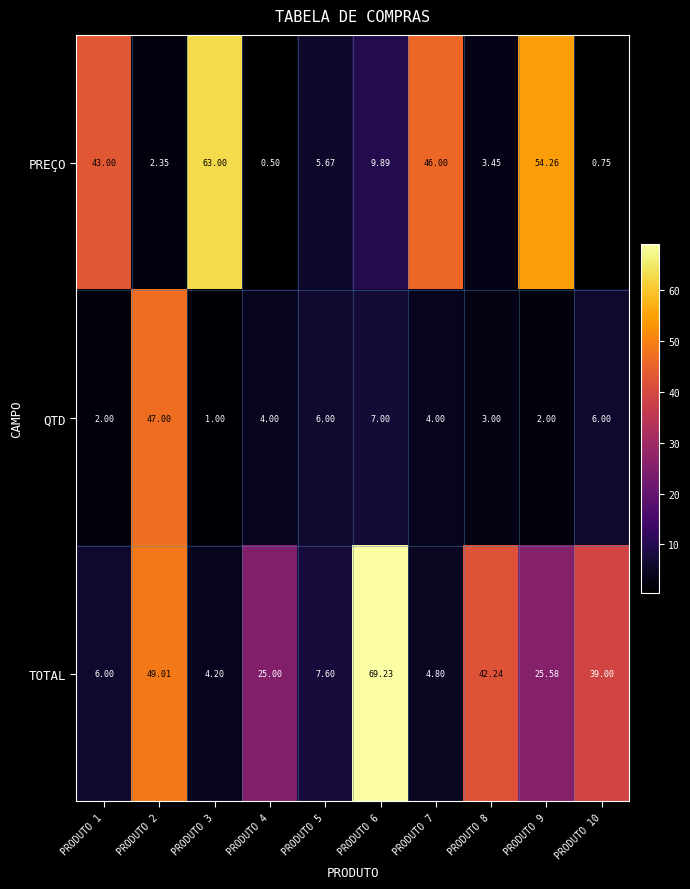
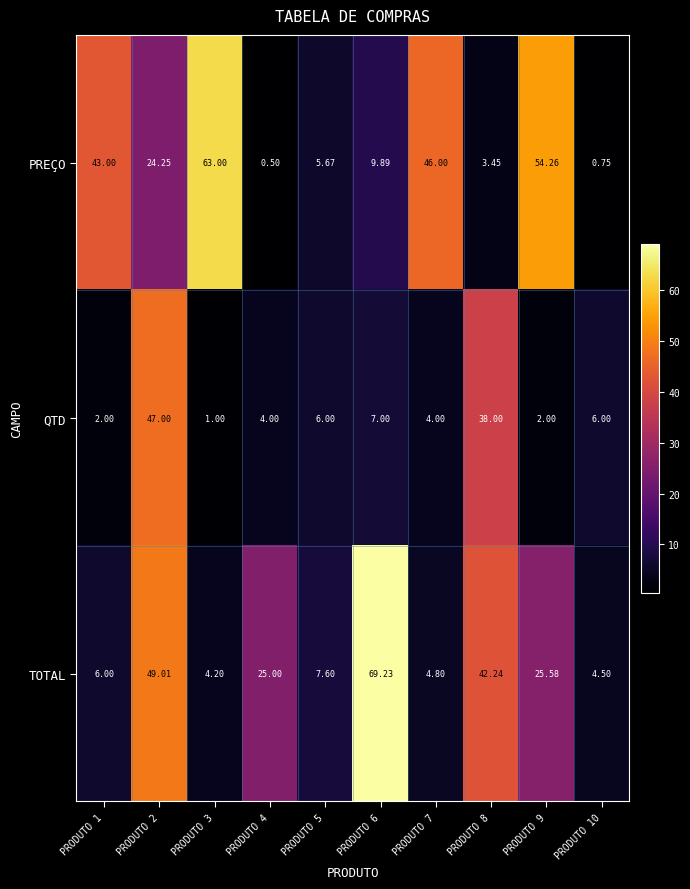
  {
    "PREÇO": {
      "PRODUTO 1": 43.00,
-     "PRODUTO 2": 2.35,
+     "PRODUTO 2": 24.25,
      "PRODUTO 3": 63.00,
      "PRODUTO 4": 0.50,
      "PRODUTO 5": 5.67,
      "PRODUTO 6": 9.89,
      "PRODUTO 7": 46.00,
      "PRODUTO 8": 3.45,
      "PRODUTO 9": 54.26,
      "PRODUTO 10": 0.75
    },
    "QTD": {
      "PRODUTO 1": 2.00,
      "PRODUTO 2": 47.00,
      "PRODUTO 3": 1.00,
      "PRODUTO 4": 4.00,
      "PRODUTO 5": 6.00,
      "PRODUTO 6": 7.00,
      "PRODUTO 7": 4.00,
-     "PRODUTO 8": 3.00,
+     "PRODUTO 8": 38.00,
      "PRODUTO 9": 2.00,
      "PRODUTO 10": 6.00
    },
    "TOTAL": {
      "PRODUTO 1": 6.00,
      "PRODUTO 2": 49.01,
      "PRODUTO 3": 4.20,
      "PRODUTO 4": 25.00,
      "PRODUTO 5": 7.60,
      "PRODUTO 6": 69.23,
      "PRODUTO 7": 4.80,
      "PRODUTO 8": 42.24,
      "PRODUTO 9": 25.58,
-     "PRODUTO 10": 39.00
+     "PRODUTO 10": 4.50
    }
  }
